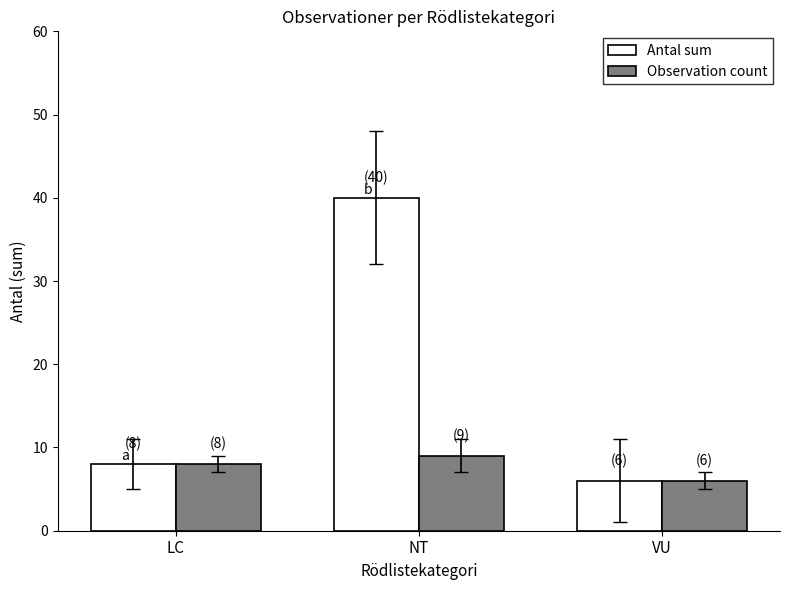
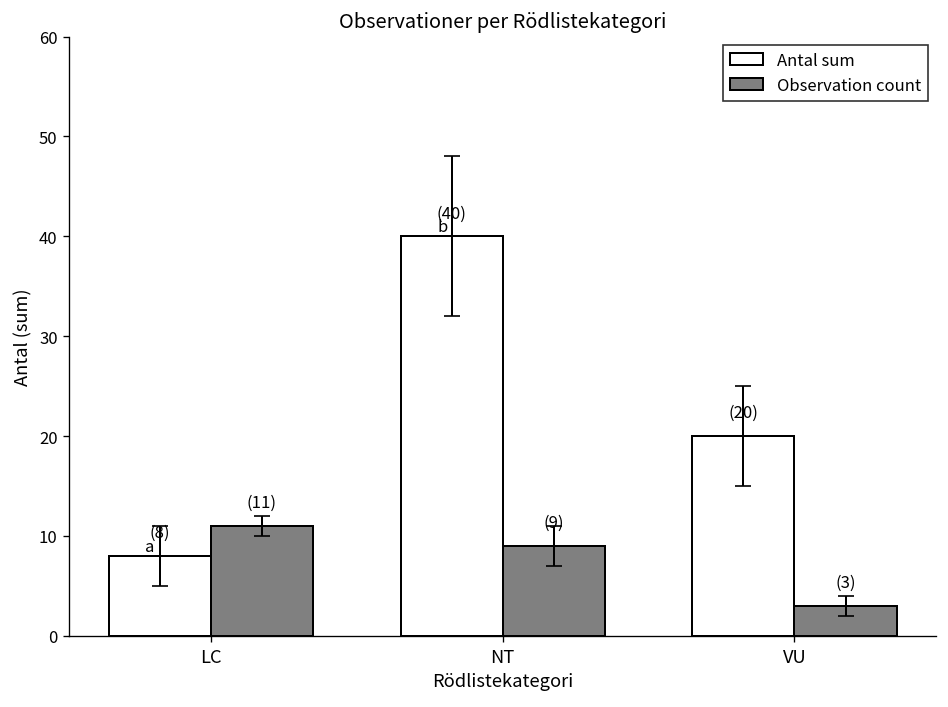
  {
    "Antal sum": {
      "NT": "(40)",
-     "VU": "(6)"
+     "VU": "(20)"
    },
    "Observation count": {
-     "LC": "(8)",
-     "VU": "(6)"
+     "LC": "(11)",
+     "VU": "(3)"
    }
  }
